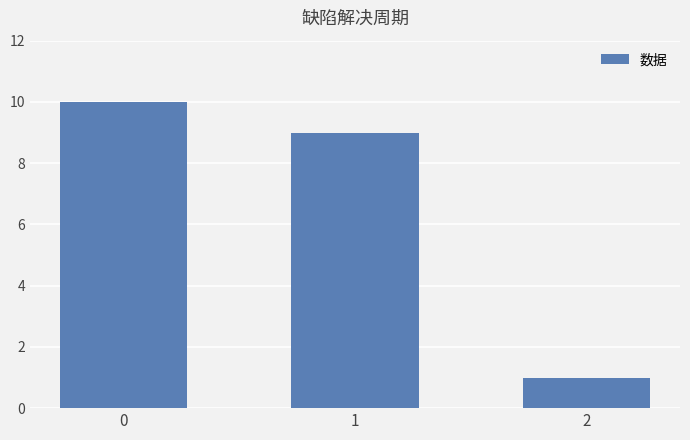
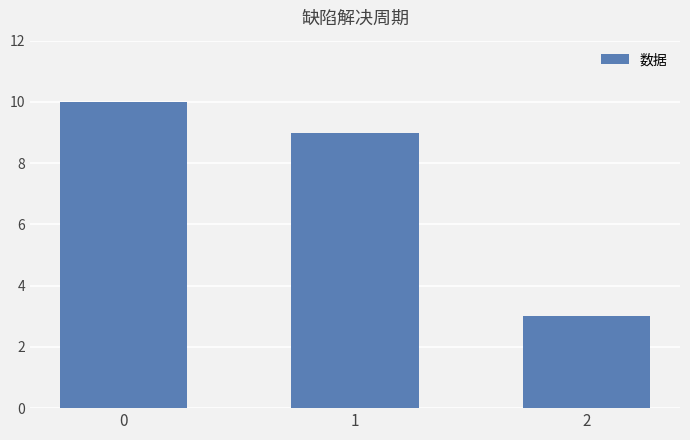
  {
    "0": 10,
    "1": 9,
-   "2": 1
+   "2": 3
  }
